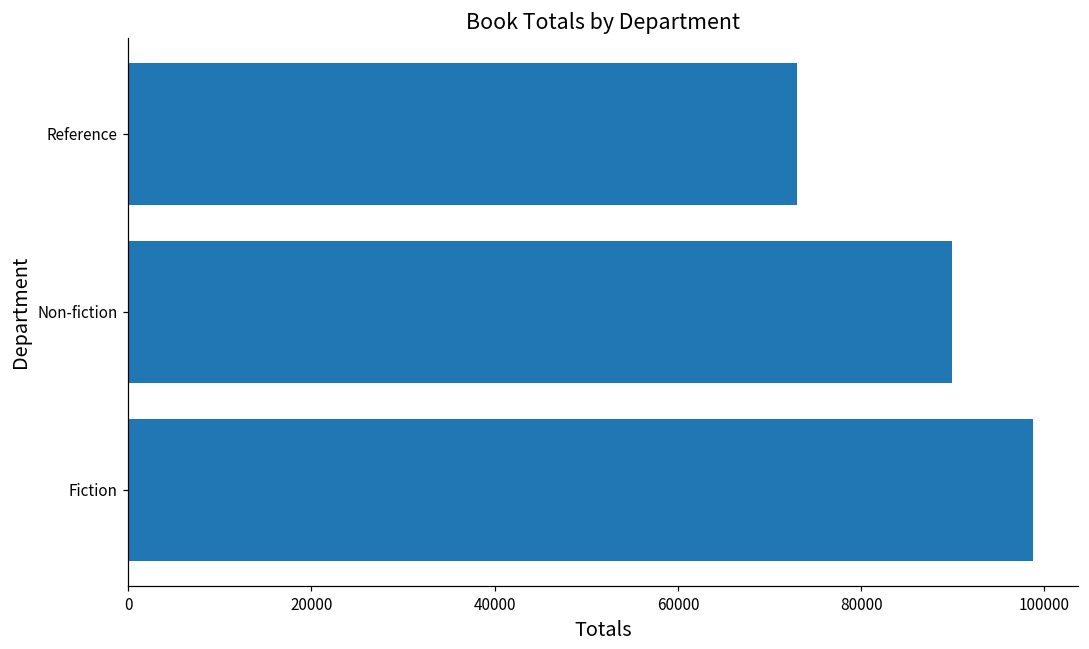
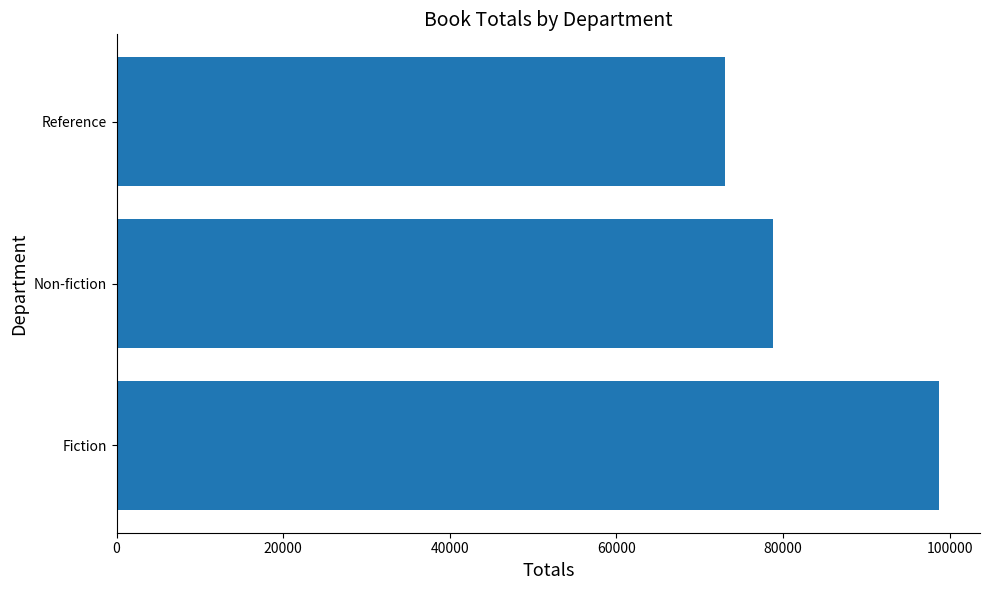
  {
    "Reference": 73000,
-   "Non-fiction": 90000,
+   "Non-fiction": 79000,
    "Fiction": 99000
  }
